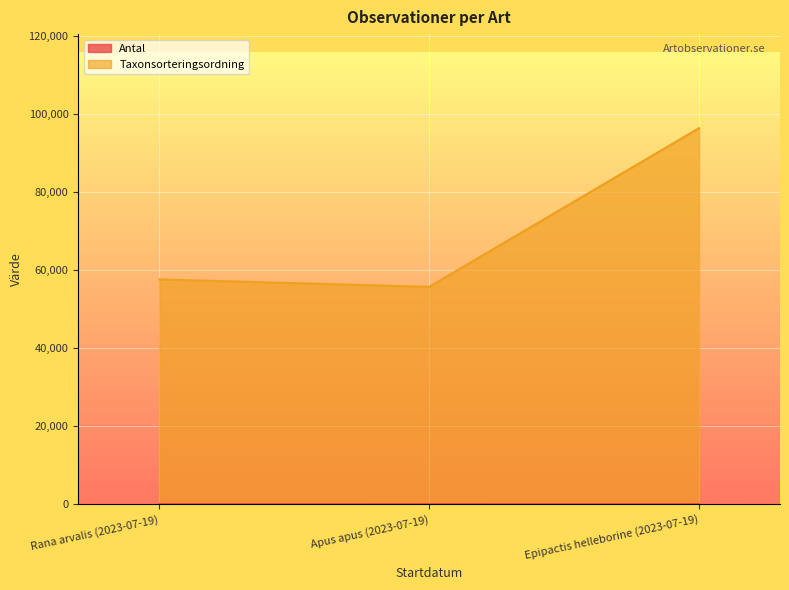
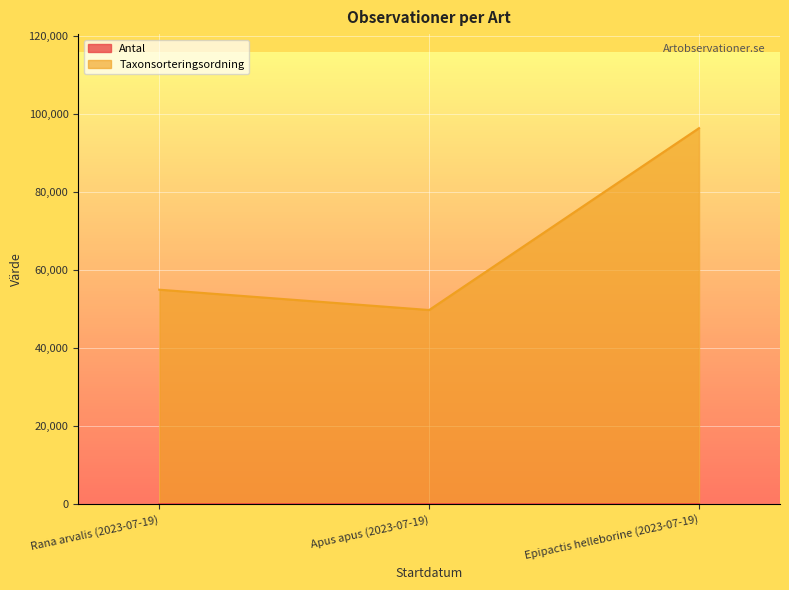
  {
    "Antal": {
      "Rana arvalis (2023-07-19)": "0",
      "Apus apus (2023-07-19)": "0",
      "Epipactis helleborine (2023-07-19)": "0"
    },
    "Taxonsorteringsordning": {
-     "Rana arvalis (2023-07-19)": "58,000",
-     "Apus apus (2023-07-19)": "56,000",
+     "Rana arvalis (2023-07-19)": "55,000",
+     "Apus apus (2023-07-19)": "50,000",
      "Epipactis helleborine (2023-07-19)": "96,000"
    }
  }
